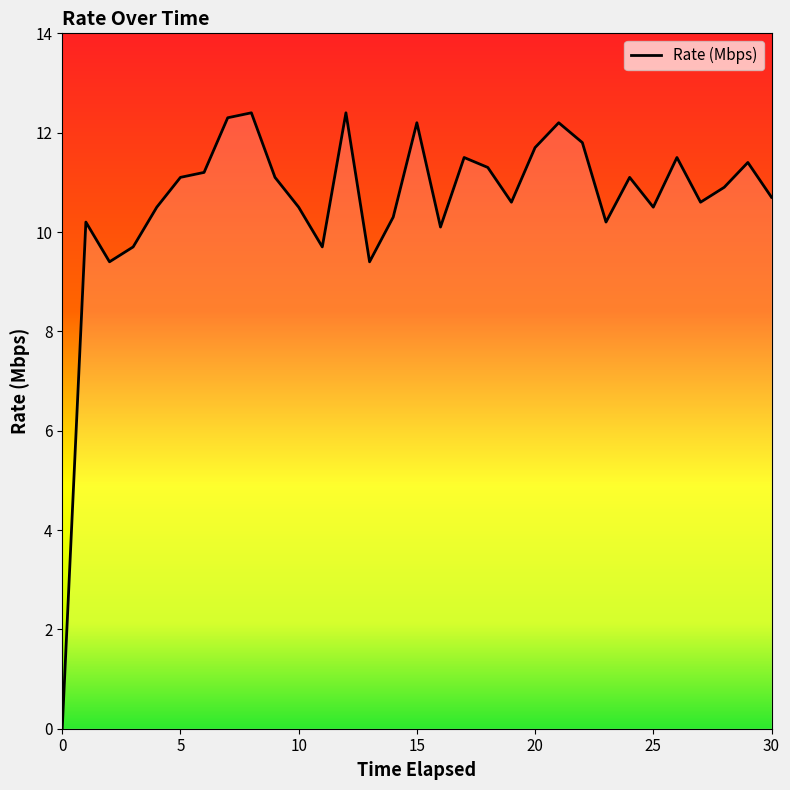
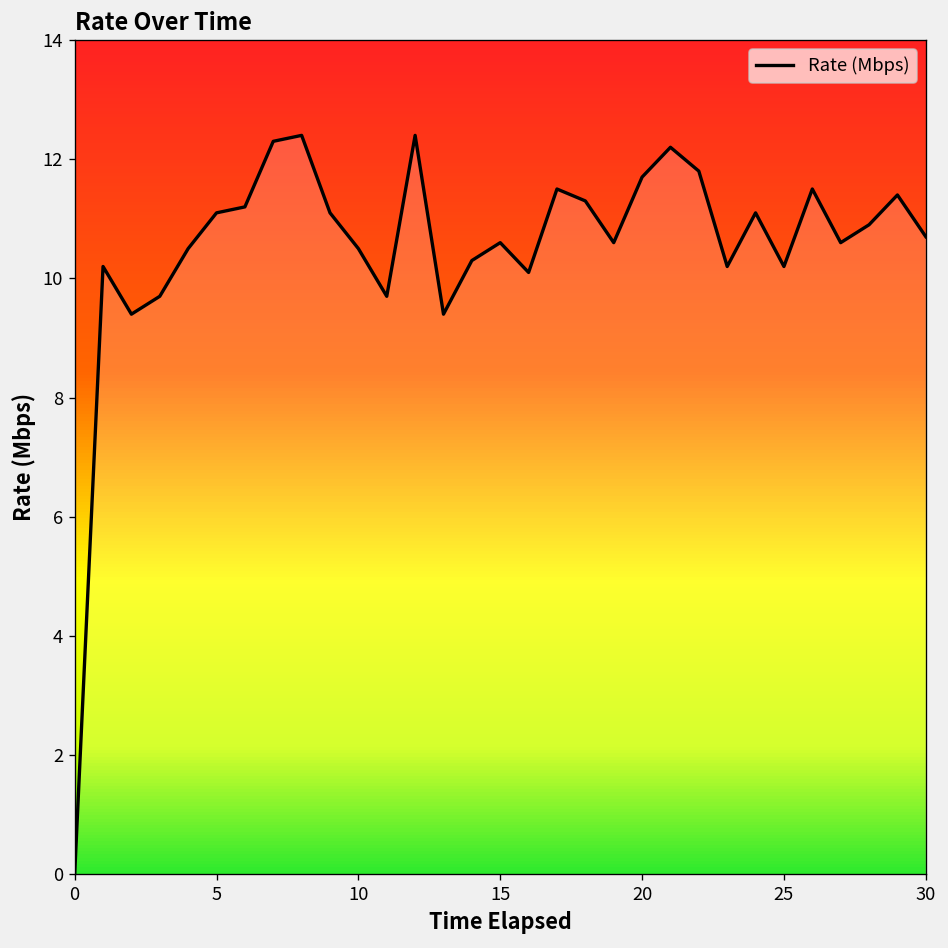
  {
    "0": 0.0,
    "5": 11.1,
    "10": 10.5,
-   "15": 12.2,
+   "15": 10.6,
    "20": 11.7,
-   "25": 10.5,
+   "25": 10.2,
    "30": 10.7
  }
